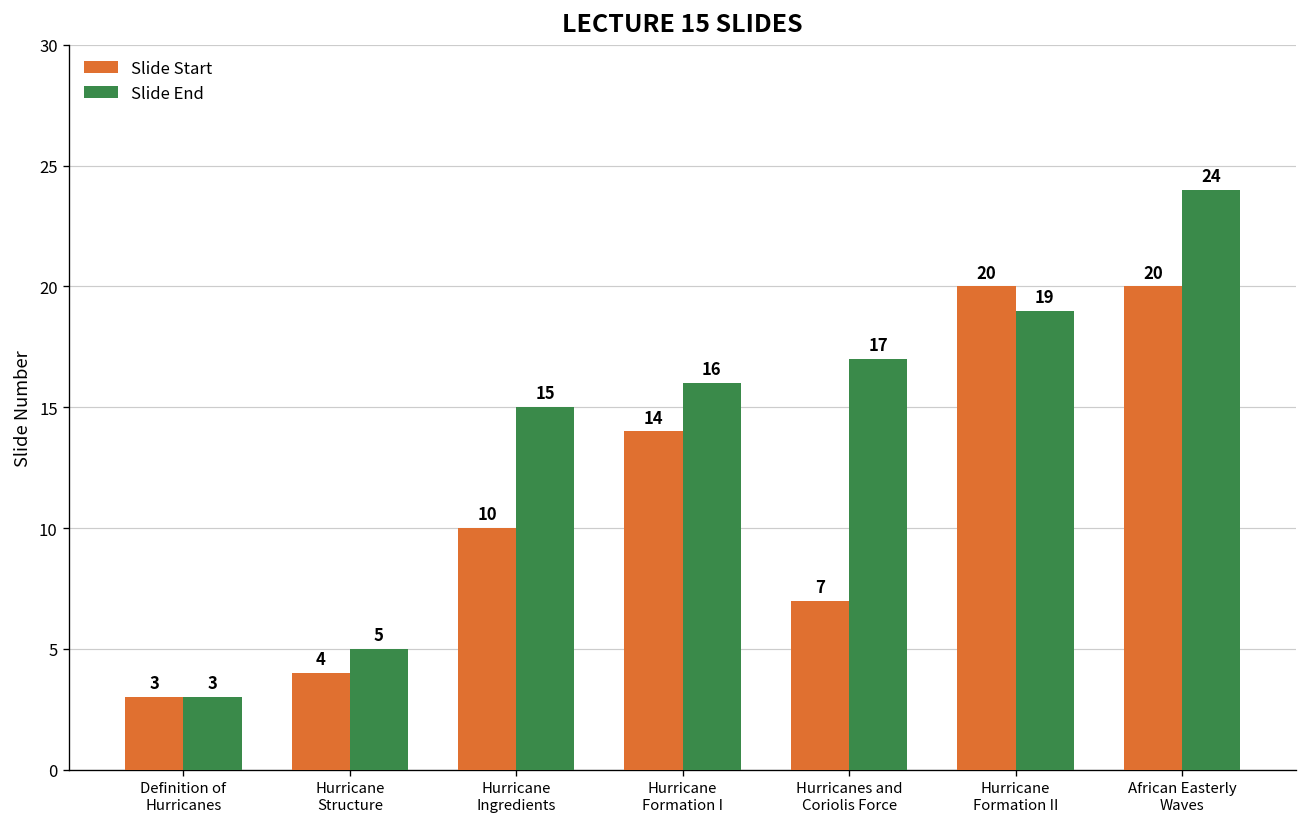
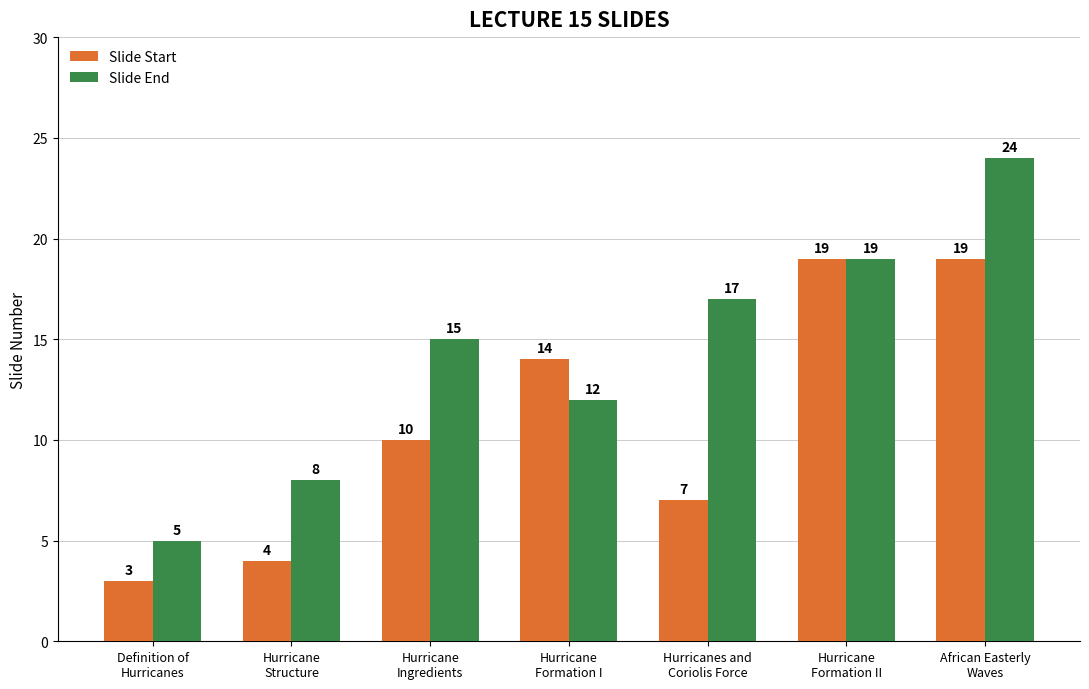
  {
    "Slide Start": {
      "Definition of Hurricanes": 3,
      "Hurricane Structure": 4,
      "Hurricane Ingredients": 10,
      "Hurricane Formation I": 14,
      "Hurricanes and Coriolis Force": 7,
-     "Hurricane Formation II": 20,
-     "African Easterly Waves": 20
+     "Hurricane Formation II": 19,
+     "African Easterly Waves": 19
    },
    "Slide End": {
-     "Definition of Hurricanes": 3,
-     "Hurricane Structure": 5,
+     "Definition of Hurricanes": 5,
+     "Hurricane Structure": 8,
      "Hurricane Ingredients": 15,
-     "Hurricane Formation I": 16,
+     "Hurricane Formation I": 12,
      "Hurricanes and Coriolis Force": 17,
      "Hurricane Formation II": 19,
      "African Easterly Waves": 24
    }
  }
